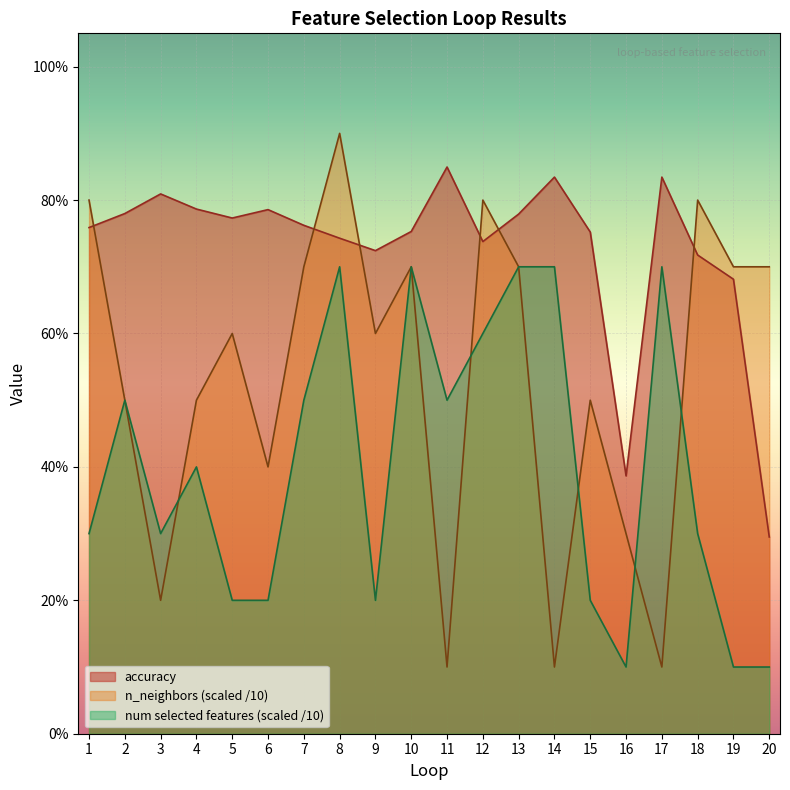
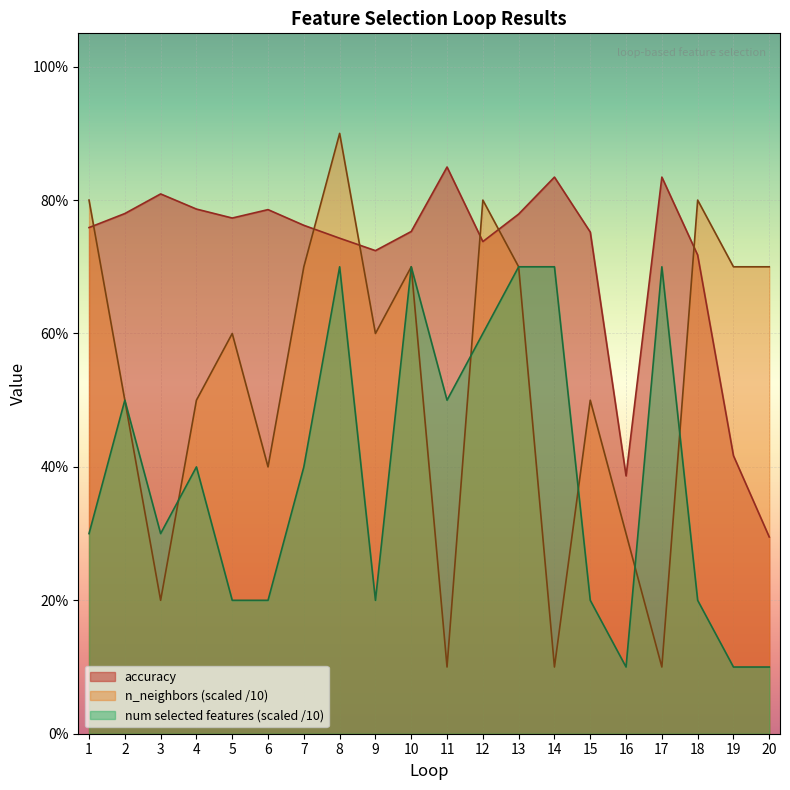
  {
    "accuracy": {
      "1": "76%",
      "2": "78%",
      "3": "81%",
      "4": "79%",
      "5": "77%",
      "6": "79%",
      "7": "76%",
      "8": "74%",
      "9": "72%",
      "10": "75%",
      "11": "85%",
      "12": "74%",
      "13": "78%",
      "14": "83%",
      "15": "75%",
      "16": "39%",
      "17": "83%",
      "18": "72%",
-     "19": "68%",
+     "19": "42%",
      "20": "29%"
    },
    "n_neighbors (scaled /10)": {
      "1": "80%",
      "3": "20%",
      "4": "50%",
      "5": "60%",
      "6": "40%",
      "7": "70%",
      "8": "90%",
      "9": "60%",
      "11": "10%",
      "12": "80%",
      "14": "10%",
      "15": "50%",
      "16": "30%",
      "17": "10%",
      "18": "80%",
      "19": "70%",
      "20": "70%"
    },
    "num selected features (scaled /10)": {
      "1": "30%",
      "3": "30%",
      "4": "40%",
      "5": "20%",
      "6": "20%",
-     "7": "50%",
+     "7": "40%",
      "8": "70%",
      "9": "20%",
      "11": "50%",
      "12": "60%",
      "14": "70%",
      "15": "20%",
      "16": "10%",
      "17": "70%",
-     "18": "30%",
+     "18": "20%",
      "19": "10%",
      "20": "10%"
    }
  }
